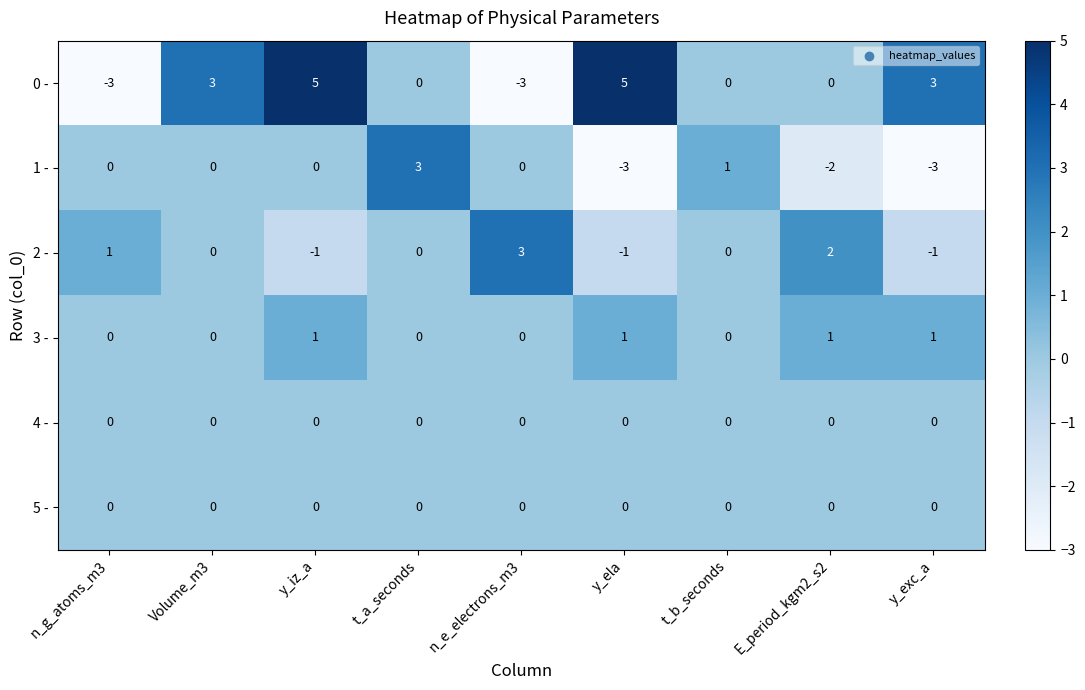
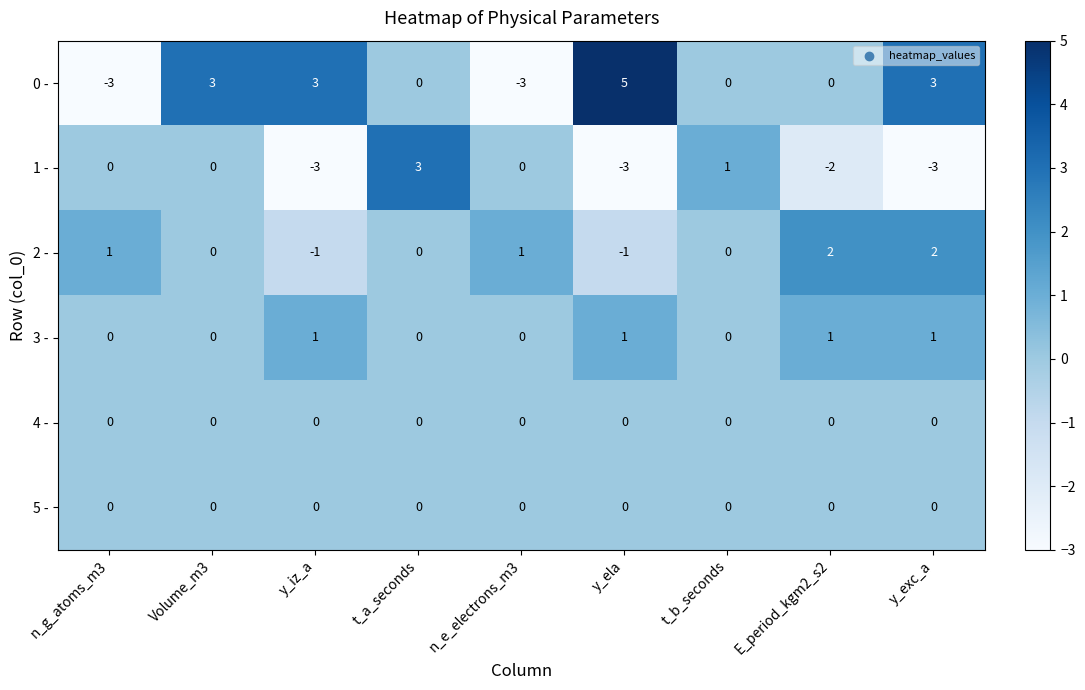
  {
    "0 -": {
      "n_g_atoms_m3": -3,
      "Volume_m3": 3,
-     "y_iz_a": 5,
+     "y_iz_a": 3,
      "t_a_seconds": 0,
      "n_e_electrons_m3": -3,
      "y_ela": 5,
      "t_b_seconds": 0,
      "E_period_kgm2_s2": 0,
      "y_exc_a": 3
    },
    "1 -": {
      "n_g_atoms_m3": 0,
      "Volume_m3": 0,
-     "y_iz_a": 0,
+     "y_iz_a": -3,
      "t_a_seconds": 3,
      "n_e_electrons_m3": 0,
      "y_ela": -3,
      "t_b_seconds": 1,
      "E_period_kgm2_s2": -2,
      "y_exc_a": -3
    },
    "2 -": {
      "n_g_atoms_m3": 1,
      "Volume_m3": 0,
      "y_iz_a": -1,
      "t_a_seconds": 0,
-     "n_e_electrons_m3": 3,
+     "n_e_electrons_m3": 1,
      "y_ela": -1,
      "t_b_seconds": 0,
      "E_period_kgm2_s2": 2,
-     "y_exc_a": -1
+     "y_exc_a": 2
    },
    "3 -": {
      "n_g_atoms_m3": 0,
      "Volume_m3": 0,
      "y_iz_a": 1,
      "t_a_seconds": 0,
      "n_e_electrons_m3": 0,
      "y_ela": 1,
      "t_b_seconds": 0,
      "E_period_kgm2_s2": 1,
      "y_exc_a": 1
    },
    "4 -": {
      "n_g_atoms_m3": 0,
      "Volume_m3": 0,
      "y_iz_a": 0,
      "t_a_seconds": 0,
      "n_e_electrons_m3": 0,
      "y_ela": 0,
      "t_b_seconds": 0,
      "E_period_kgm2_s2": 0,
      "y_exc_a": 0
    },
    "5 -": {
      "n_g_atoms_m3": 0,
      "Volume_m3": 0,
      "y_iz_a": 0,
      "t_a_seconds": 0,
      "n_e_electrons_m3": 0,
      "y_ela": 0,
      "t_b_seconds": 0,
      "E_period_kgm2_s2": 0,
      "y_exc_a": 0
    }
  }
